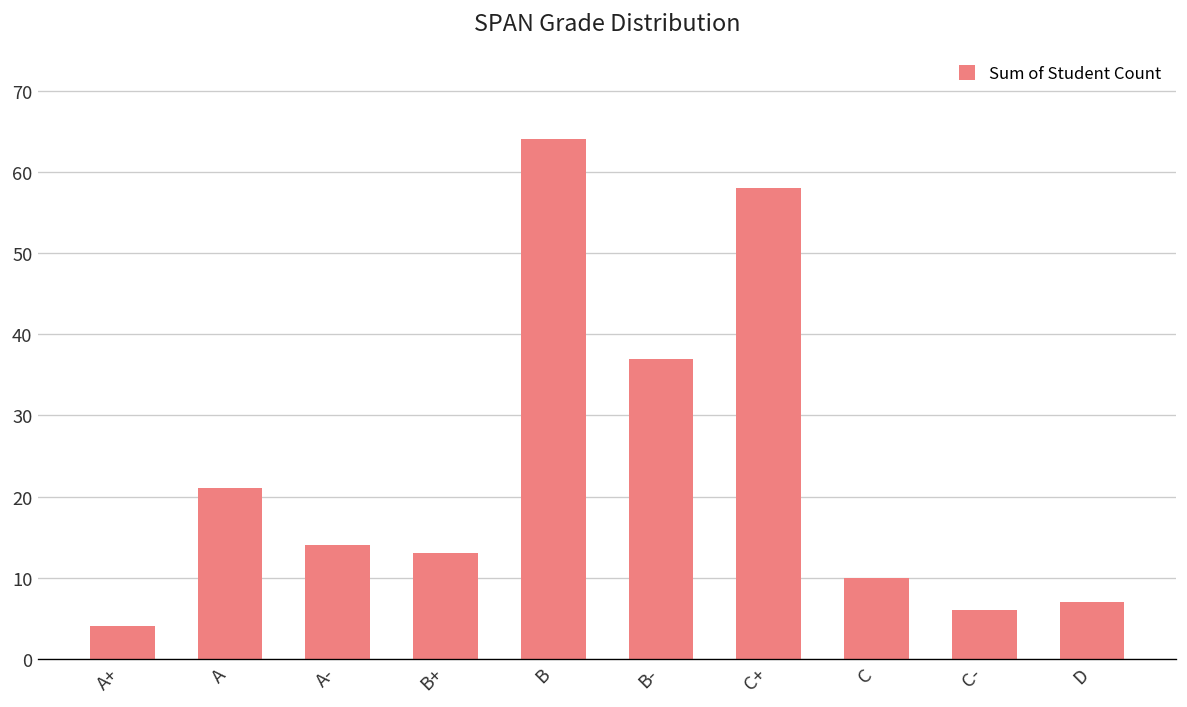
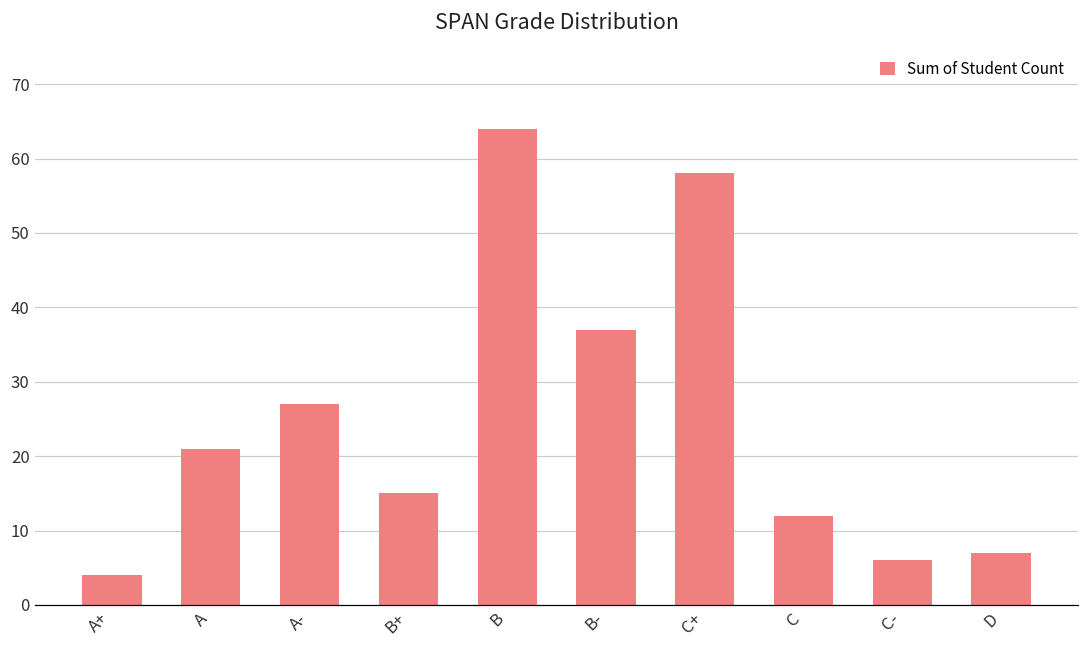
  {
    "A+": 4,
    "A": 21,
-   "A-": 14,
-   "B+": 13,
+   "A-": 27,
+   "B+": 15,
    "B": 64,
    "B-": 37,
    "C+": 58,
-   "C": 10,
+   "C": 12,
    "C-": 6,
    "D": 7
  }
